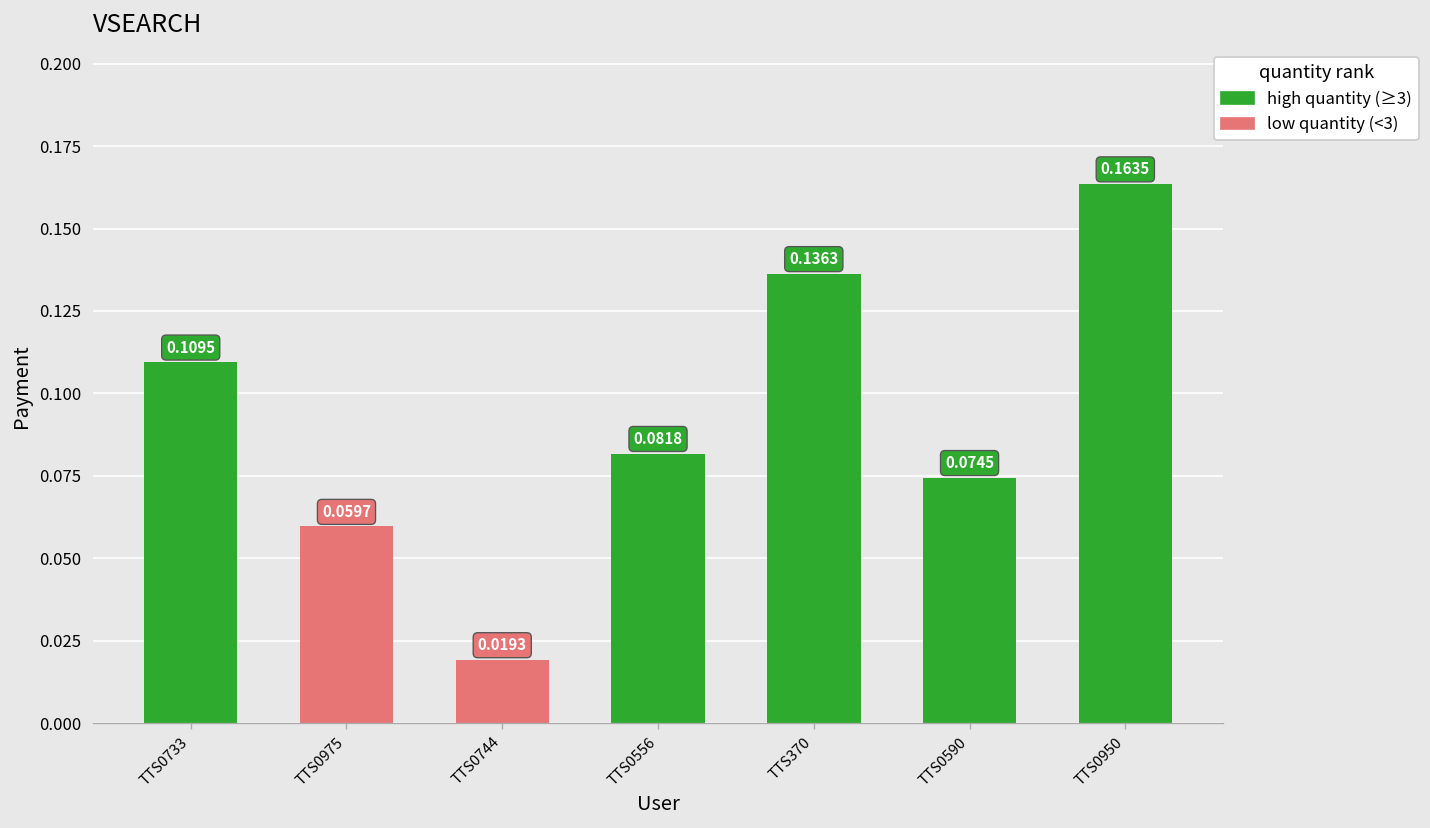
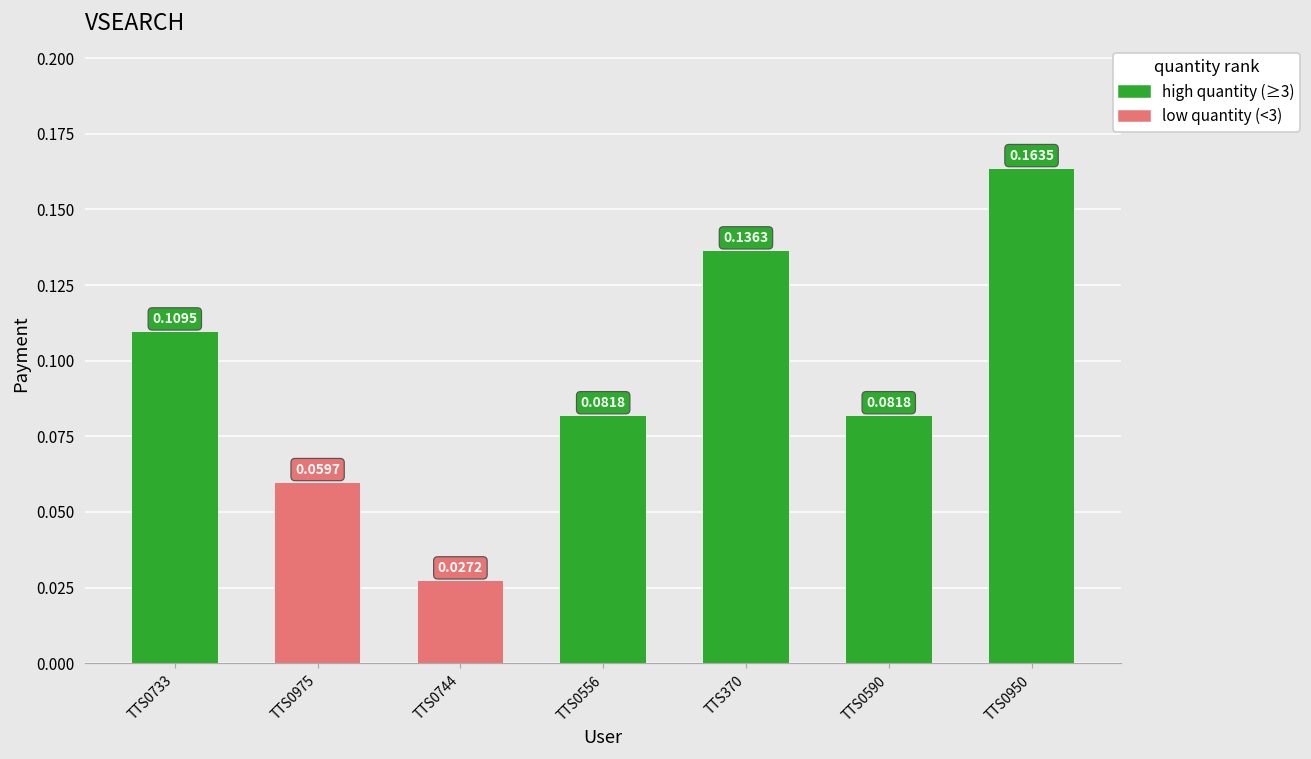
  {
-   "TTS0744": 0.0193,
-   "TTS0590": 0.0745
+   "TTS0744": 0.0272,
+   "TTS0590": 0.0818
  }
